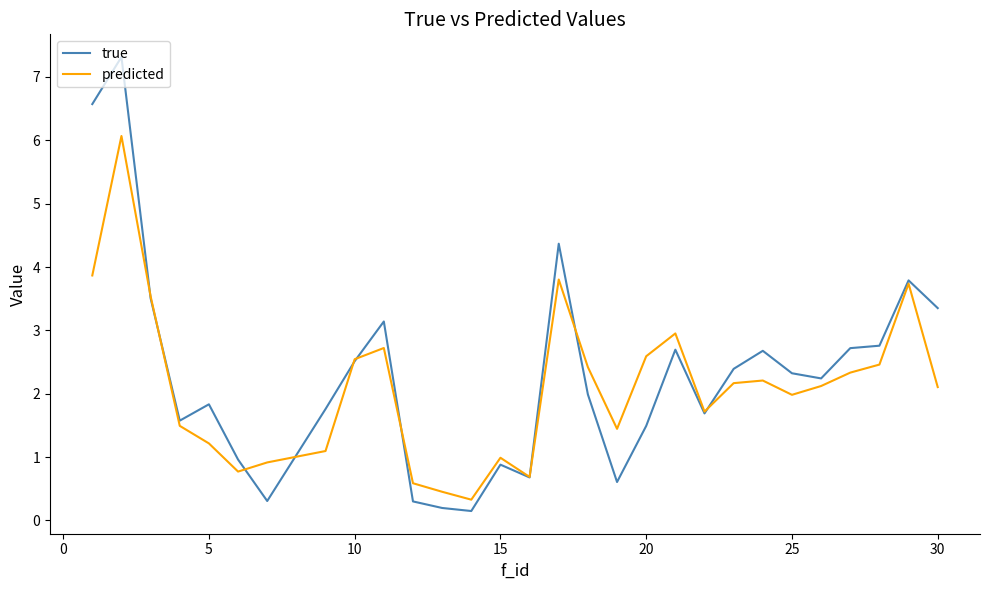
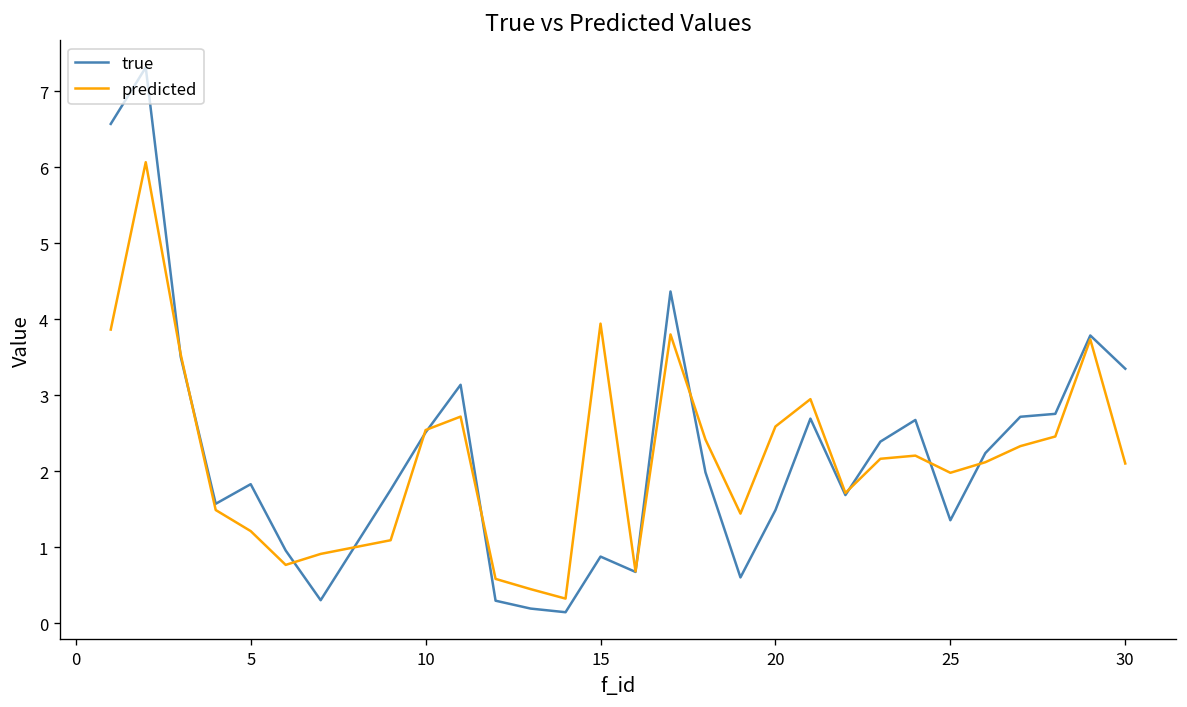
  {
    "true": {
      "5": 1.8,
      "15": 0.9,
      "20": 1.5,
-     "25": 2.3,
+     "25": 1.4,
      "30": 3.4
    },
    "predicted": {
      "5": 1.2,
-     "15": 1.0,
+     "15": 3.9,
      "20": 2.6,
      "25": 2.0,
      "30": 2.1
    }
  }
